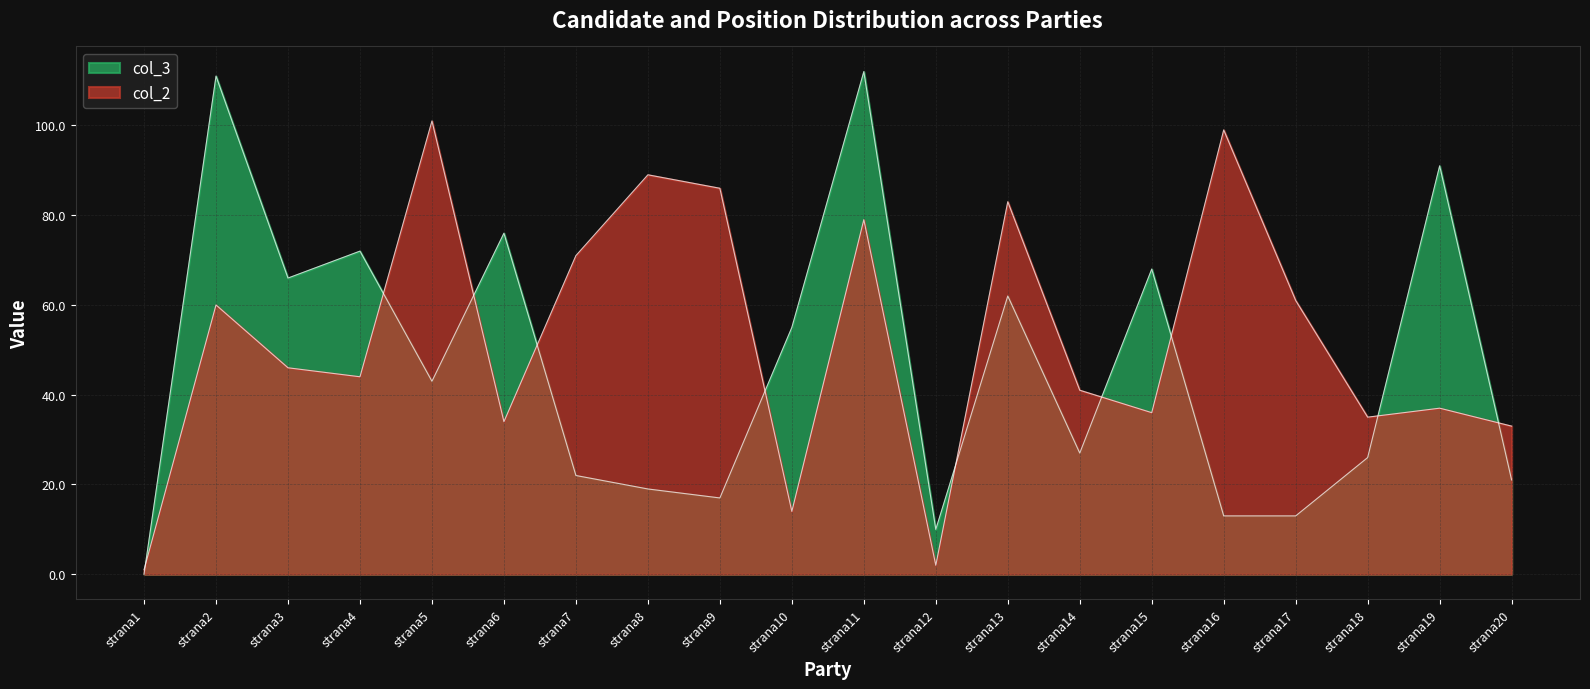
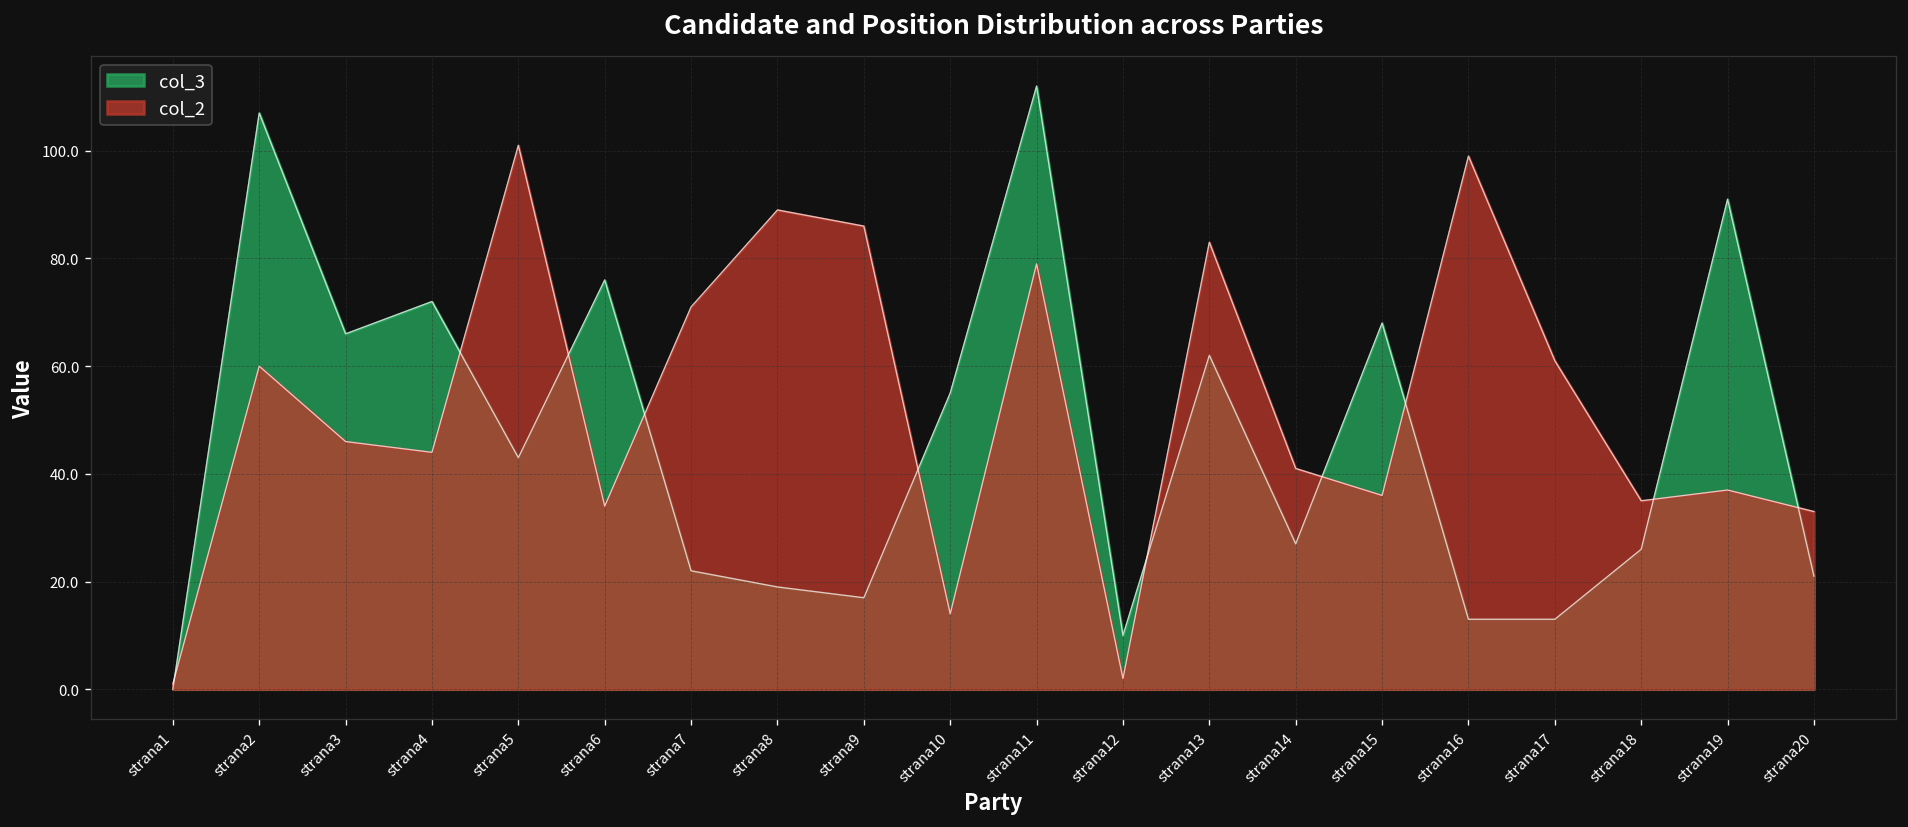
  {
    "col_3": {
      "strana1": 0,
-     "strana2": 111,
+     "strana2": 107,
      "strana3": 66,
      "strana4": 72,
      "strana5": 43,
      "strana6": 76,
      "strana7": 22,
      "strana8": 19,
      "strana9": 17,
      "strana10": 55,
      "strana11": 112,
      "strana12": 10,
      "strana13": 62,
      "strana14": 27,
      "strana15": 68,
      "strana16": 13,
      "strana17": 13,
      "strana18": 26,
      "strana19": 91,
      "strana20": 21
    },
    "col_2": {
      "strana1": 1,
      "strana2": 60,
      "strana3": 46,
      "strana4": 44,
      "strana5": 101,
      "strana6": 34,
      "strana7": 71,
      "strana8": 89,
      "strana9": 86,
      "strana10": 14,
      "strana11": 79,
      "strana12": 2,
      "strana13": 83,
      "strana14": 41,
      "strana15": 36,
      "strana16": 99,
      "strana17": 61,
      "strana18": 35,
      "strana19": 37,
      "strana20": 33
    }
  }
